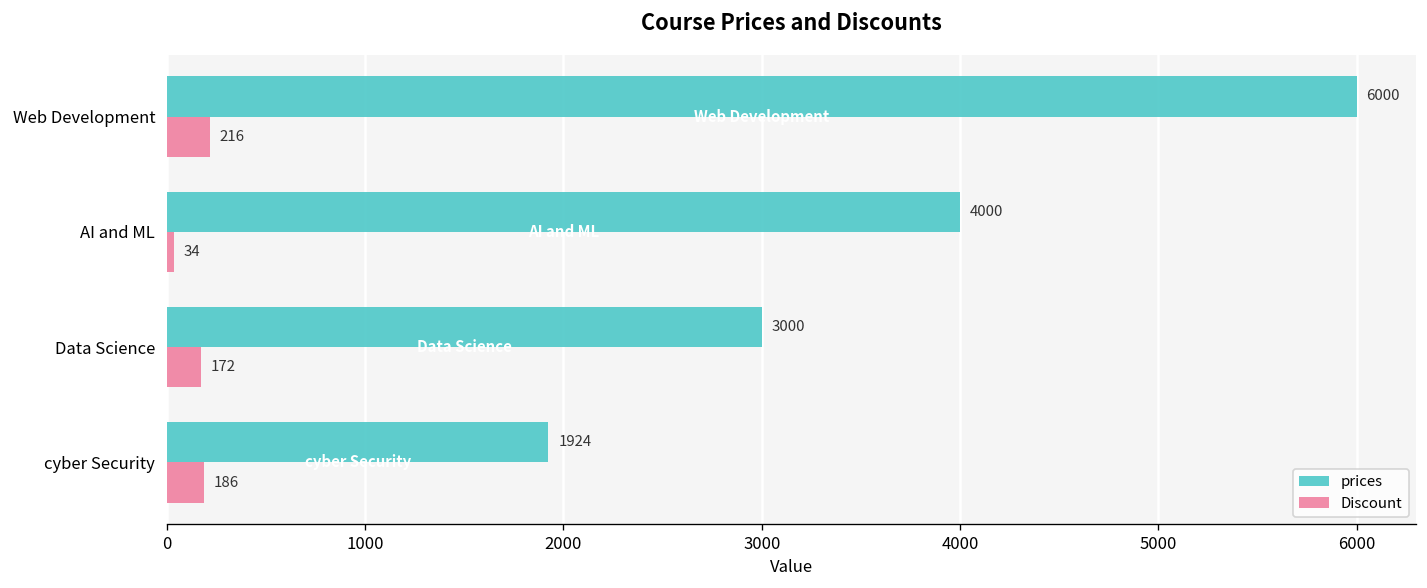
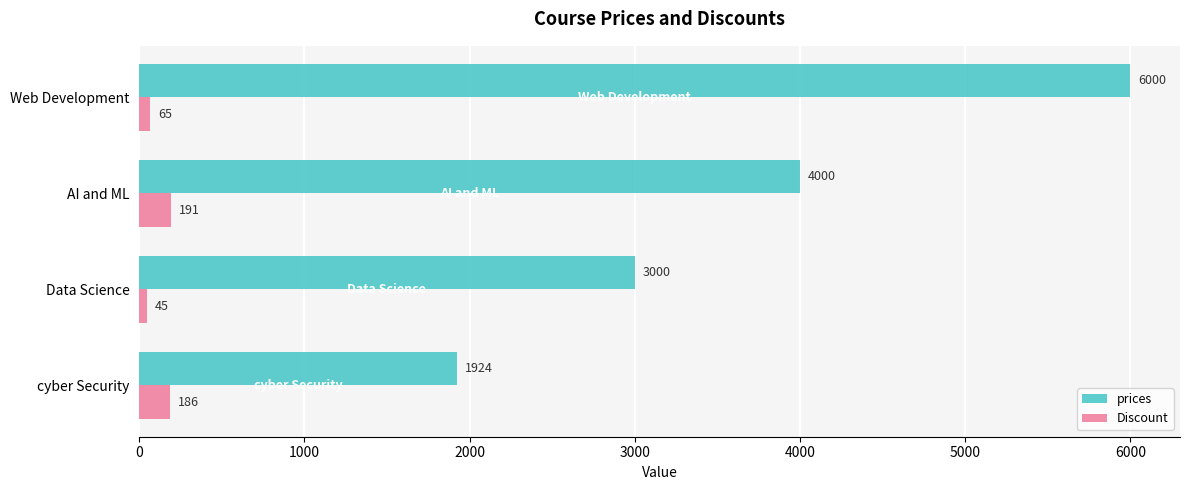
  {
    "prices": {
      "Web Development": 6000,
      "AI and ML": 4000,
      "Data Science": 3000,
      "cyber Security": 1924
    },
    "Discount": {
-     "Web Development": 216,
-     "AI and ML": 34,
-     "Data Science": 172,
+     "Web Development": 65,
+     "AI and ML": 191,
+     "Data Science": 45,
      "cyber Security": 186
    }
  }
